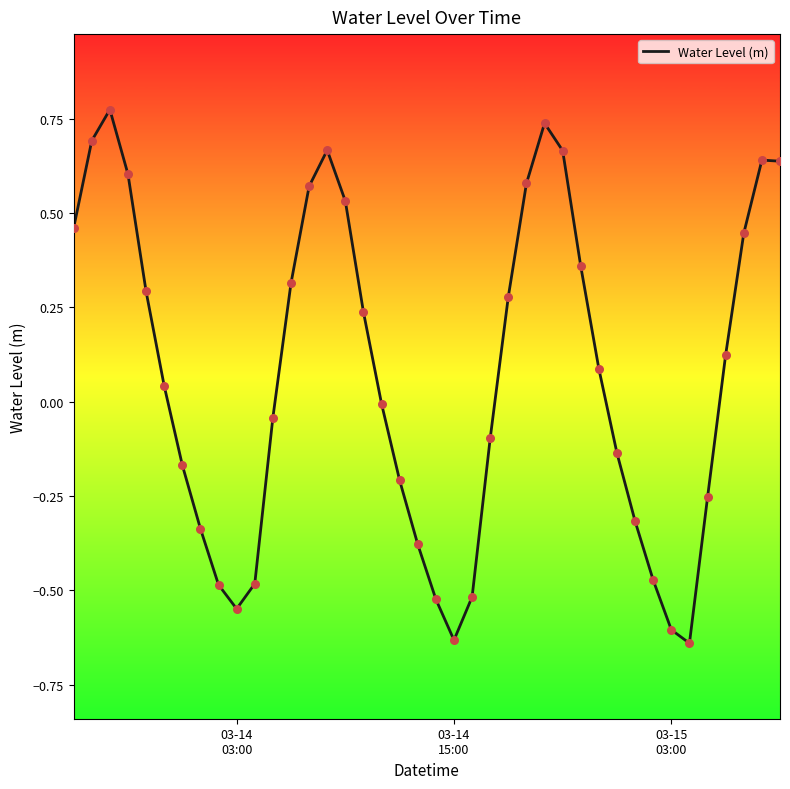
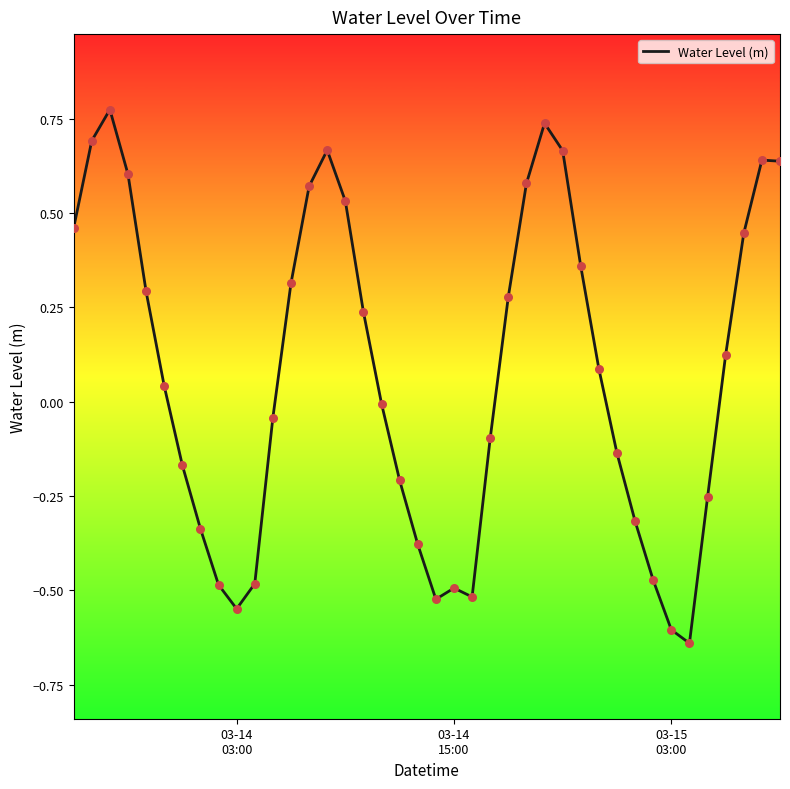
  {
    "03-14 03:00": -0.55,
-   "03-14 15:00": -0.63,
+   "03-14 15:00": -0.49,
    "03-15 03:00": -0.60
  }
